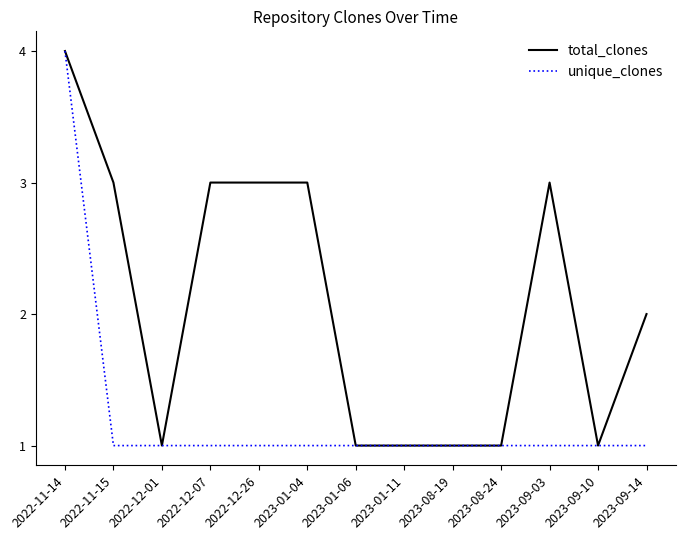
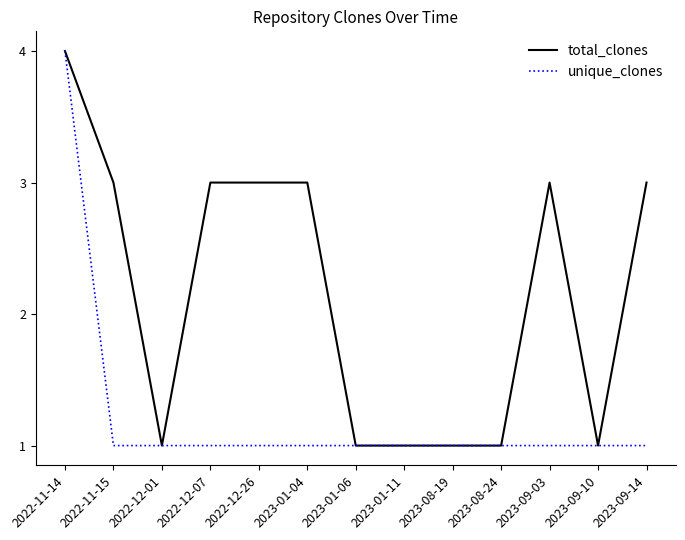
  {
    "total_clones": {
      "2022-11-15": 3,
      "2022-12-07": 3,
      "2022-12-26": 3,
      "2023-01-04": 3,
      "2023-09-03": 3,
-     "2023-09-14": 2
+     "2023-09-14": 3
    },
    "unique_clones": {
      "2022-11-15": 1,
      "2022-12-07": 1,
      "2022-12-26": 1,
      "2023-01-04": 1,
      "2023-09-03": 1,
      "2023-09-14": 1
    }
  }
